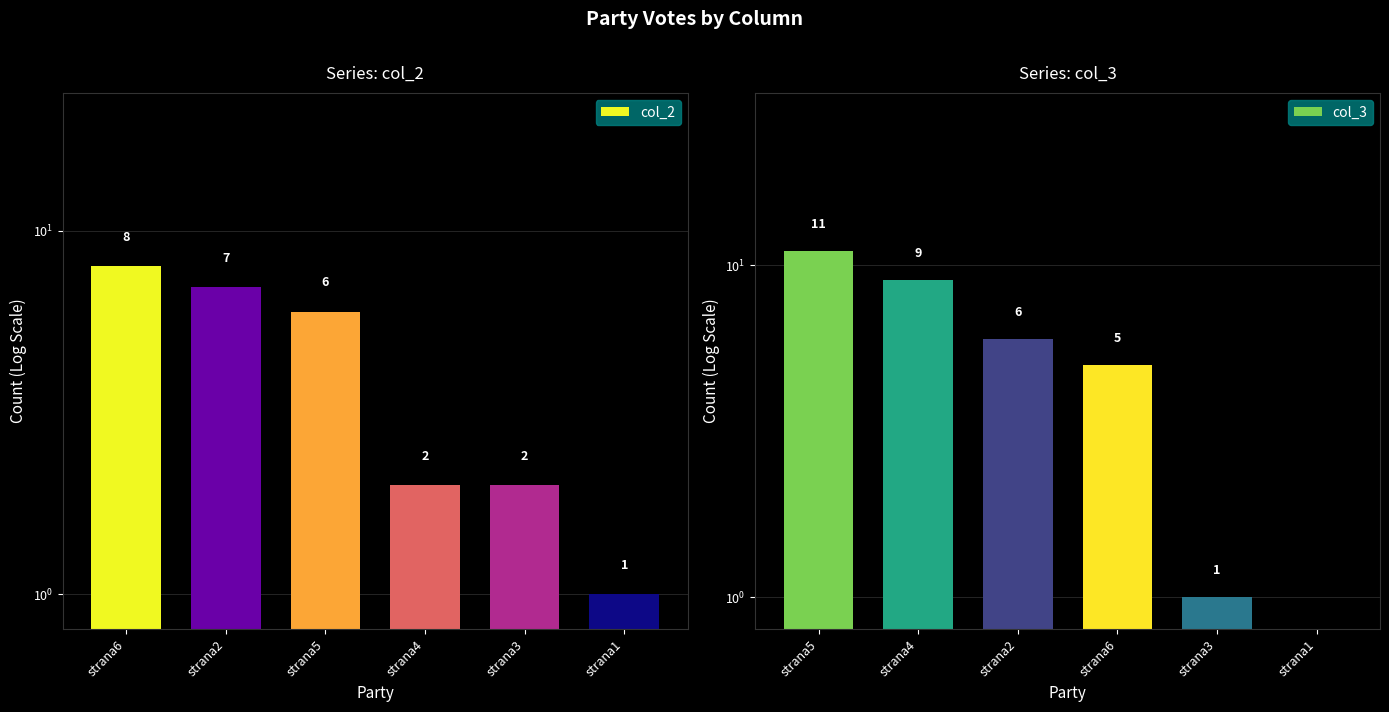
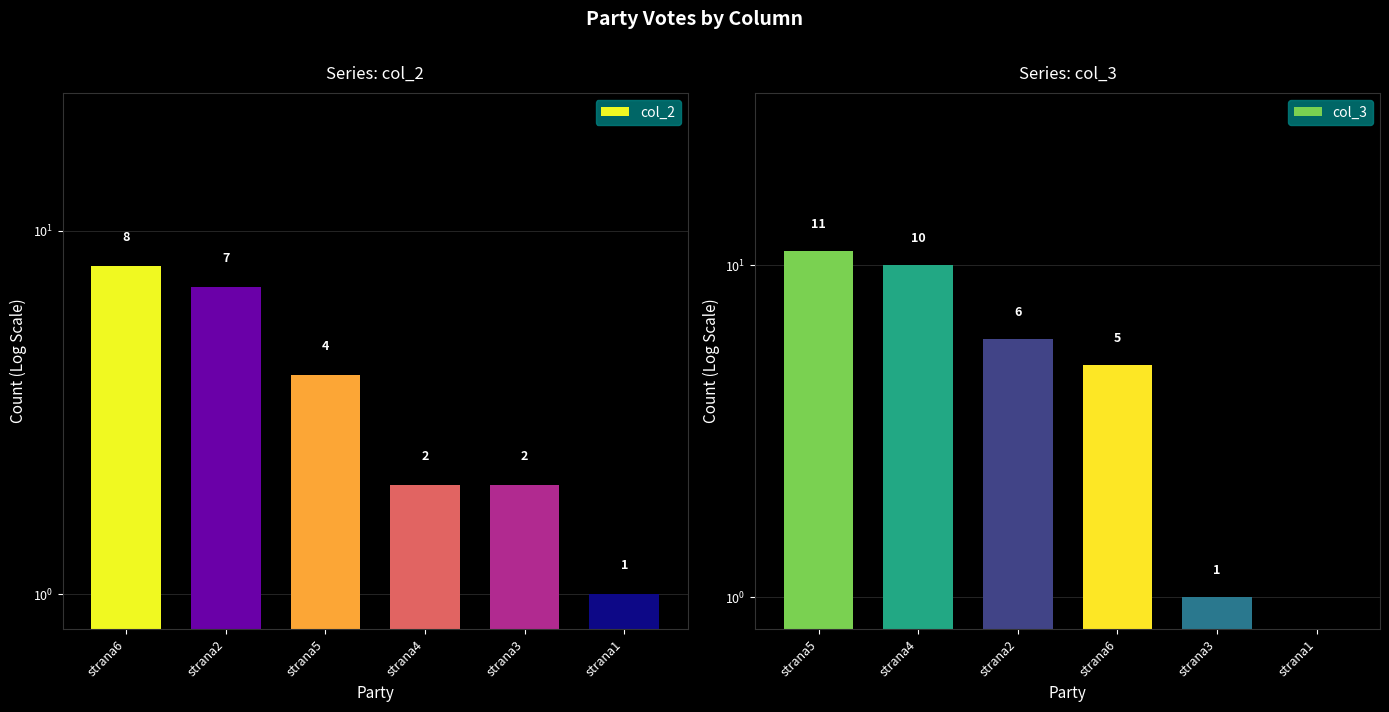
  {
    "Series: col_2": {
      "strana6": 8,
      "strana2": 7,
-     "strana5": 6,
+     "strana5": 4,
      "strana4": 2,
      "strana3": 2,
      "strana1": 1
    },
    "Series: col_3": {
      "strana5": 11,
-     "strana4": 9,
+     "strana4": 10,
      "strana2": 6,
      "strana6": 5,
      "strana3": 1
    }
  }
